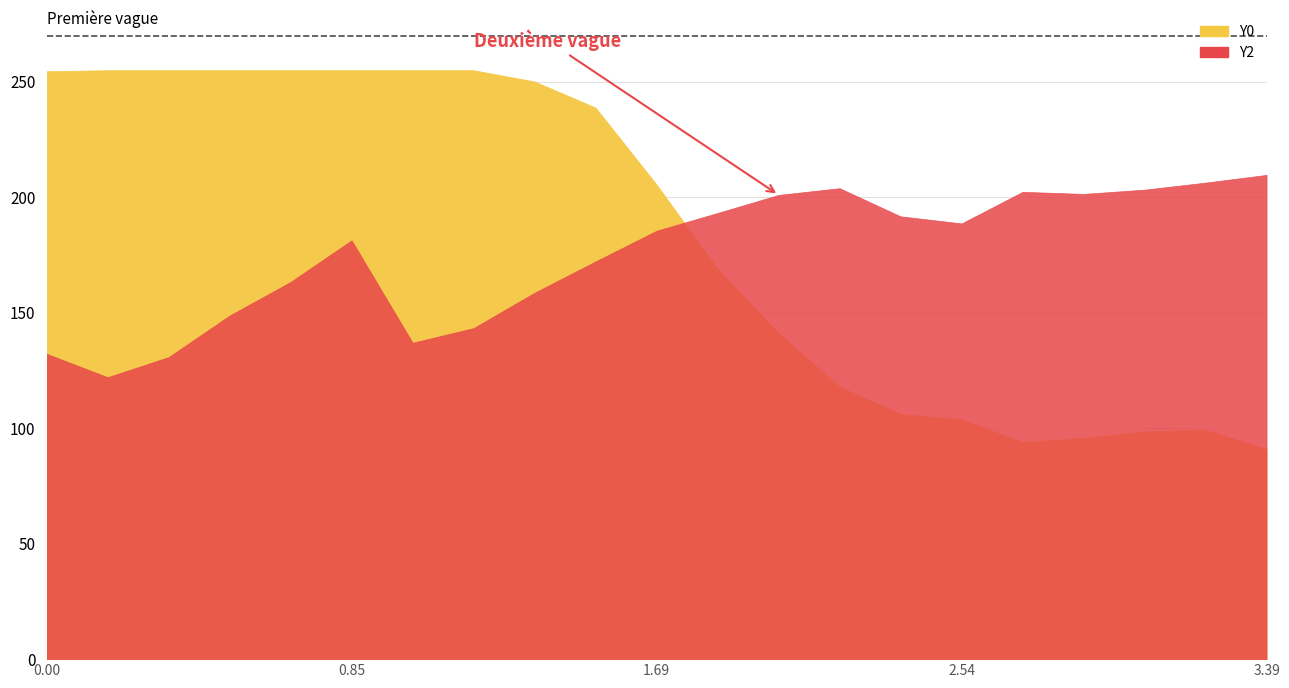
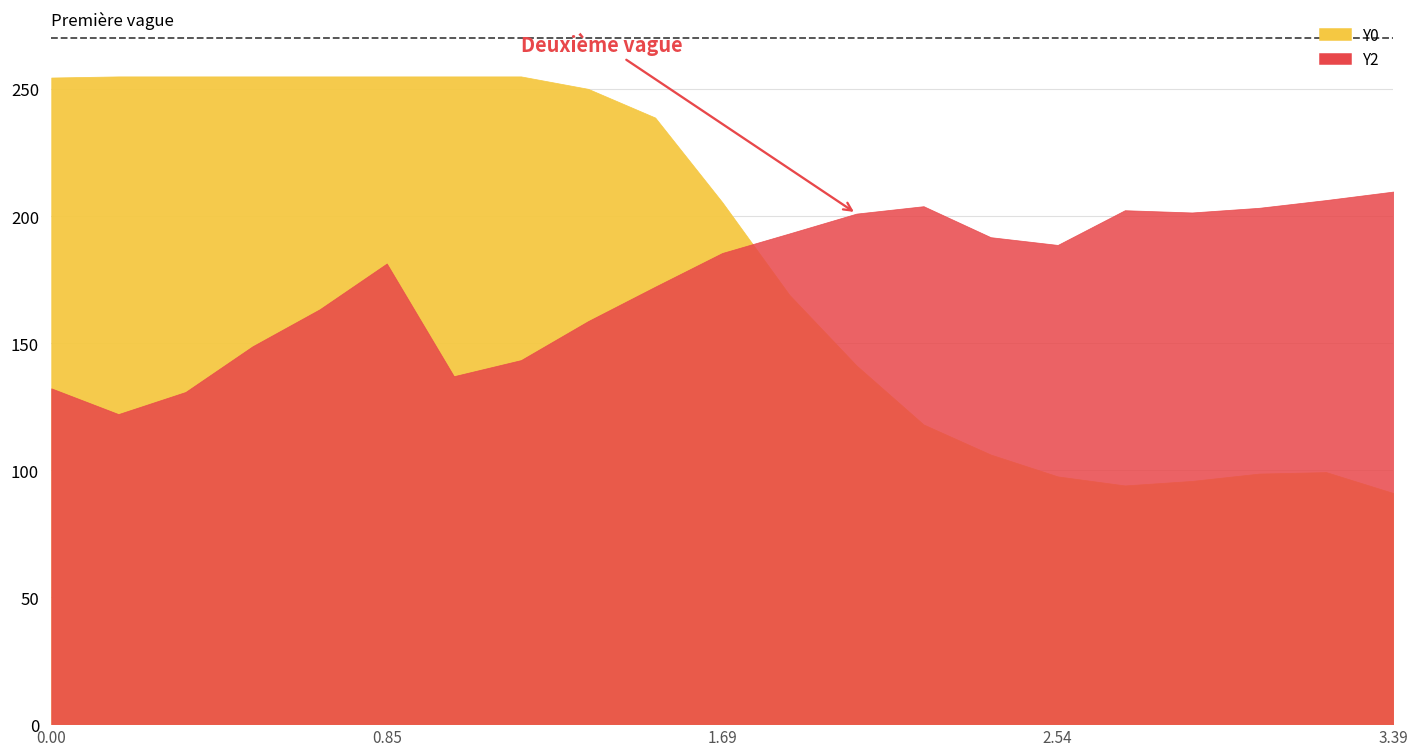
  {
    "Y0": {
      "0.00": 255,
      "0.85": 255,
      "1.69": 206,
-     "2.54": 104,
+     "2.54": 98,
      "3.39": 91
    },
    "Y2": {
      "0.00": 132,
      "0.85": 181,
      "1.69": 186,
      "2.54": 189,
      "3.39": 210
    }
  }
